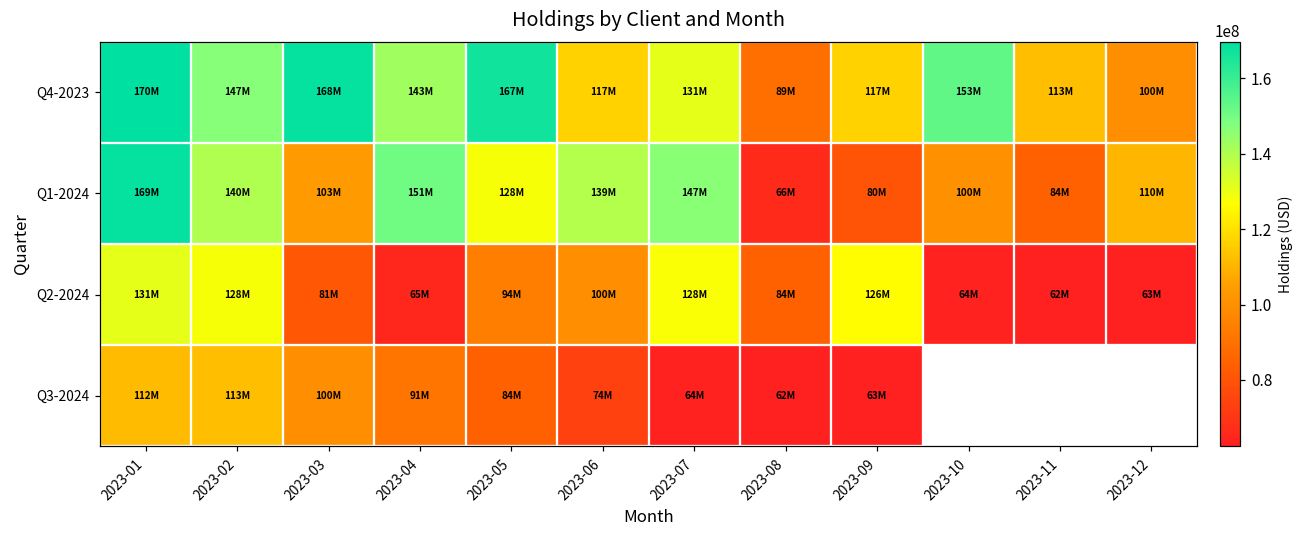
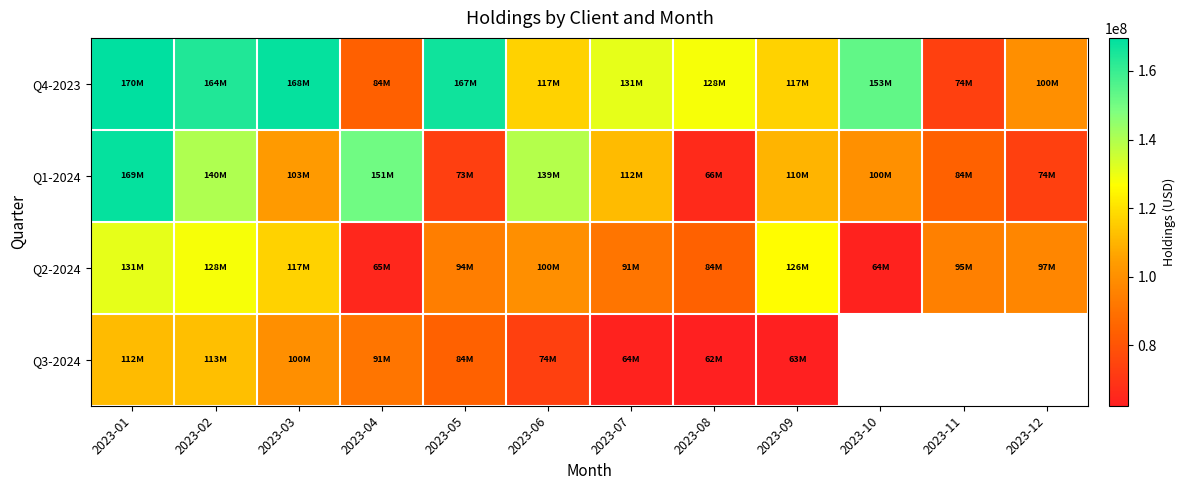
  {
    "Q4-2023": {
      "2023-01": "170M",
-     "2023-02": "147M",
+     "2023-02": "164M",
      "2023-03": "168M",
-     "2023-04": "143M",
+     "2023-04": "84M",
      "2023-05": "167M",
      "2023-06": "117M",
      "2023-07": "131M",
-     "2023-08": "89M",
+     "2023-08": "128M",
      "2023-09": "117M",
      "2023-10": "153M",
-     "2023-11": "113M",
+     "2023-11": "74M",
      "2023-12": "100M"
    },
    "Q1-2024": {
      "2023-01": "169M",
      "2023-02": "140M",
      "2023-03": "103M",
      "2023-04": "151M",
-     "2023-05": "128M",
+     "2023-05": "73M",
      "2023-06": "139M",
-     "2023-07": "147M",
+     "2023-07": "112M",
      "2023-08": "66M",
-     "2023-09": "80M",
+     "2023-09": "110M",
      "2023-10": "100M",
      "2023-11": "84M",
-     "2023-12": "110M"
+     "2023-12": "74M"
    },
    "Q2-2024": {
      "2023-01": "131M",
      "2023-02": "128M",
-     "2023-03": "81M",
+     "2023-03": "117M",
      "2023-04": "65M",
      "2023-05": "94M",
      "2023-06": "100M",
-     "2023-07": "128M",
+     "2023-07": "91M",
      "2023-08": "84M",
      "2023-09": "126M",
      "2023-10": "64M",
-     "2023-11": "62M",
-     "2023-12": "63M"
+     "2023-11": "95M",
+     "2023-12": "97M"
    },
    "Q3-2024": {
      "2023-01": "112M",
      "2023-02": "113M",
      "2023-03": "100M",
      "2023-04": "91M",
      "2023-05": "84M",
      "2023-06": "74M",
      "2023-07": "64M",
      "2023-08": "62M",
      "2023-09": "63M"
    }
  }
